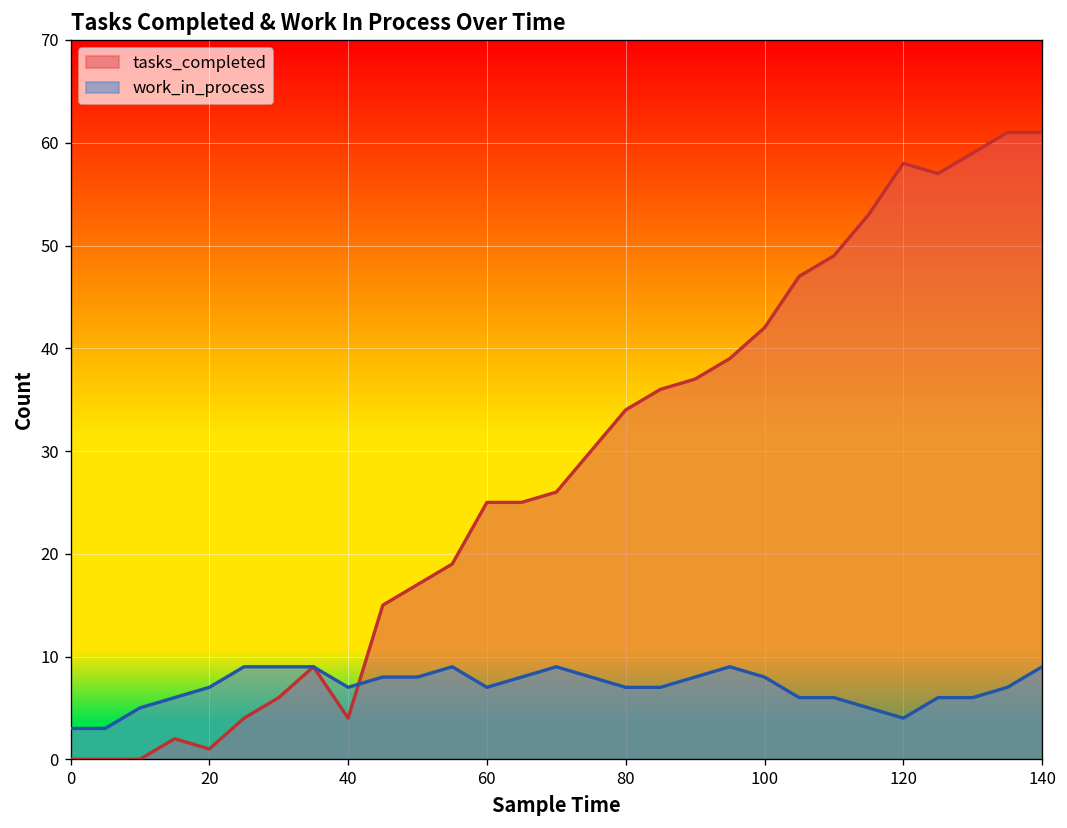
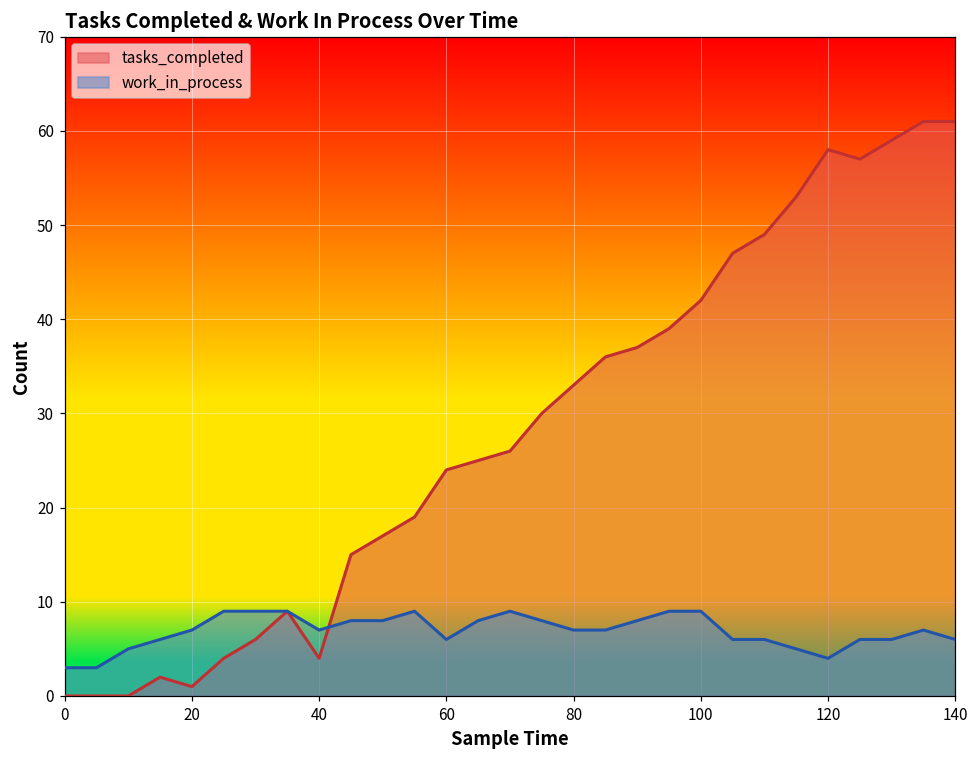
  {
    "tasks_completed": {
      "0": 0,
      "20": 1,
      "40": 4,
-     "60": 25,
-     "80": 34,
+     "60": 24,
+     "80": 33,
      "100": 42,
      "120": 58,
      "140": 61
    },
    "work_in_process": {
      "0": 3,
      "20": 7,
      "40": 7,
-     "60": 7,
+     "60": 6,
      "80": 7,
-     "100": 8,
+     "100": 9,
      "120": 4,
-     "140": 9
+     "140": 6
    }
  }
